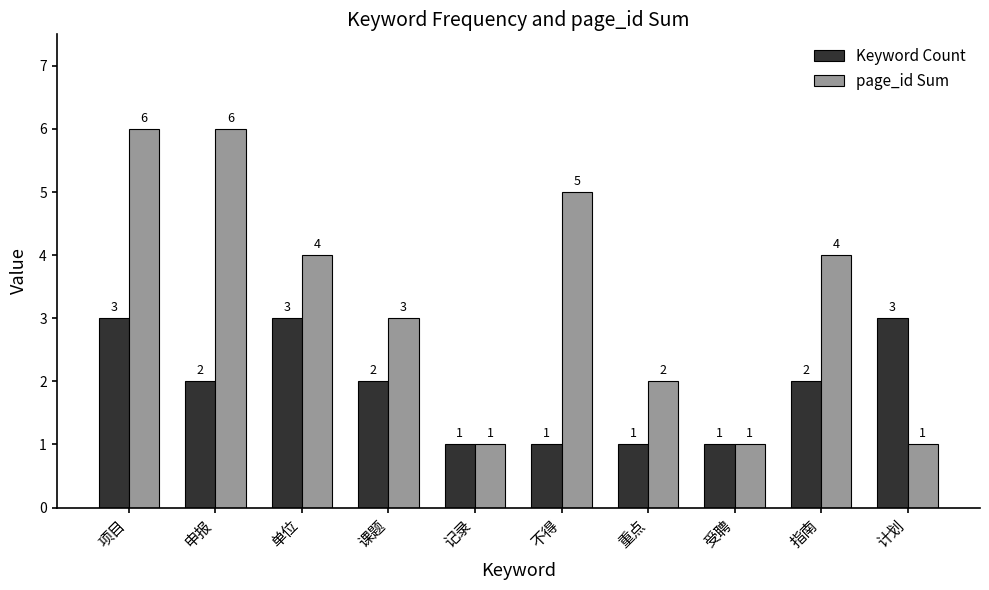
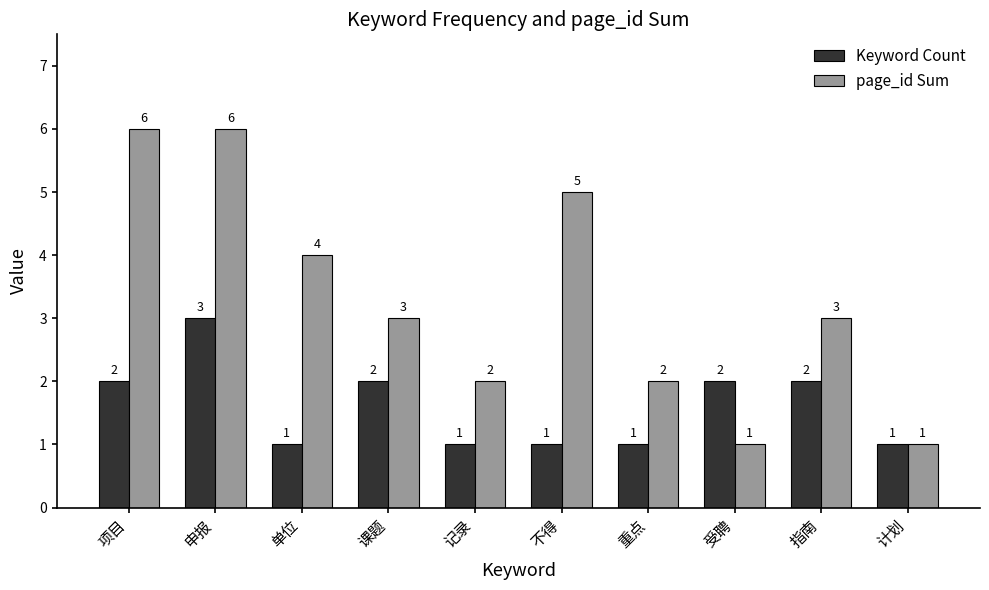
  {
    "Keyword Count": {
-     "项目": 3,
-     "申报": 2,
-     "单位": 3,
+     "项目": 2,
+     "申报": 3,
+     "单位": 1,
      "课题": 2,
      "记录": 1,
      "不得": 1,
      "重点": 1,
-     "受聘": 1,
+     "受聘": 2,
      "指南": 2,
-     "计划": 3
+     "计划": 1
    },
    "page_id Sum": {
      "项目": 6,
      "申报": 6,
      "单位": 4,
      "课题": 3,
-     "记录": 1,
+     "记录": 2,
      "不得": 5,
      "重点": 2,
      "受聘": 1,
-     "指南": 4,
+     "指南": 3,
      "计划": 1
    }
  }
